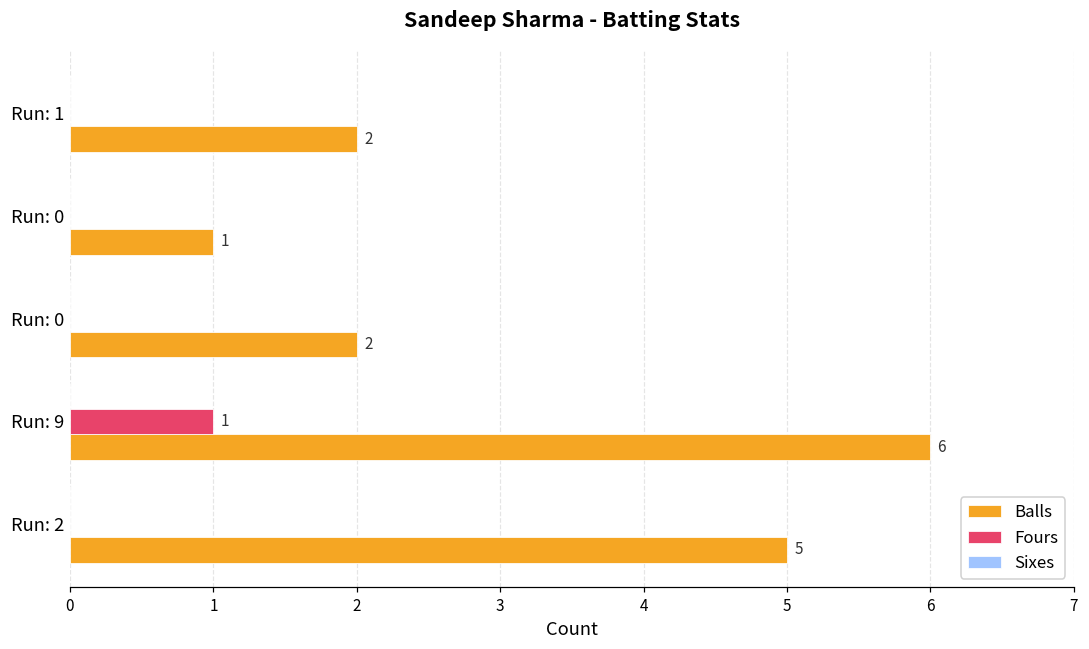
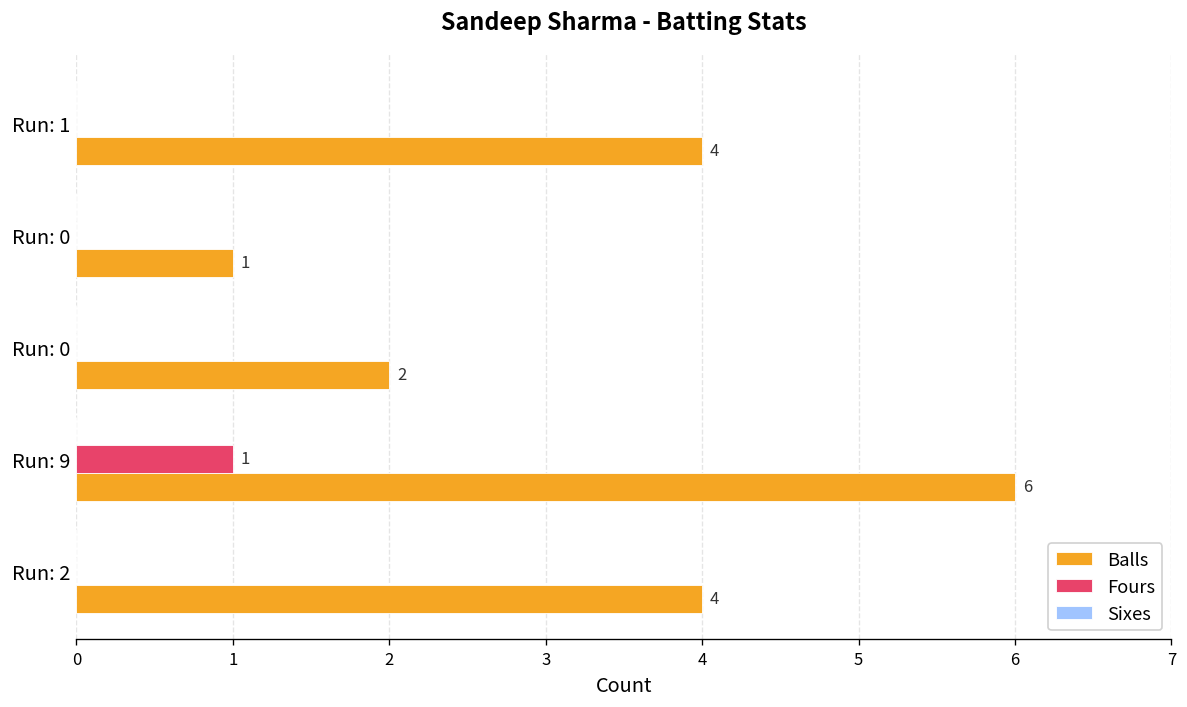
  {
    "Balls": {
-     "Run: 1": 2,
+     "Run: 1": 4,
      "Run: 9": 6,
-     "Run: 2": 5
+     "Run: 2": 4
    },
    "Fours": {
      "Run: 9": 1
    },
    "Sixes": {
      "Run: 1": 0.00,
      "Run: 9": 0.00,
      "Run: 2": 0.00
    }
  }
